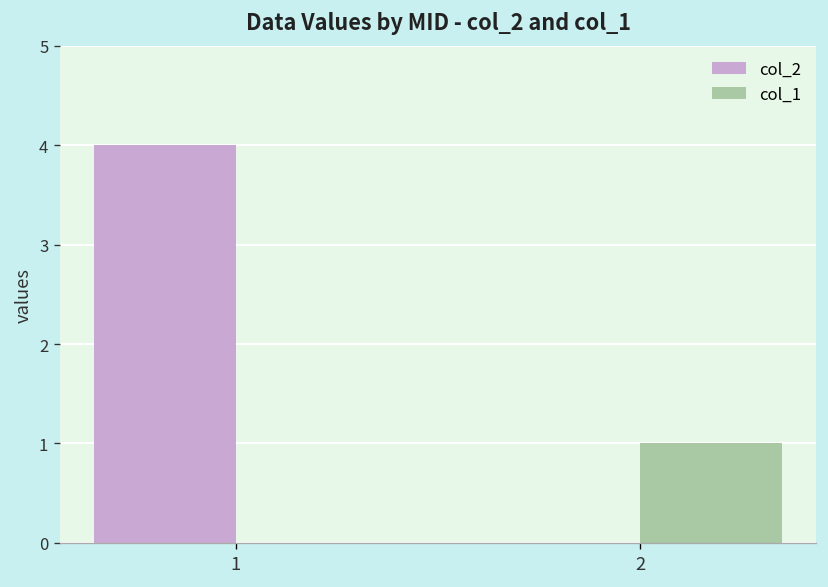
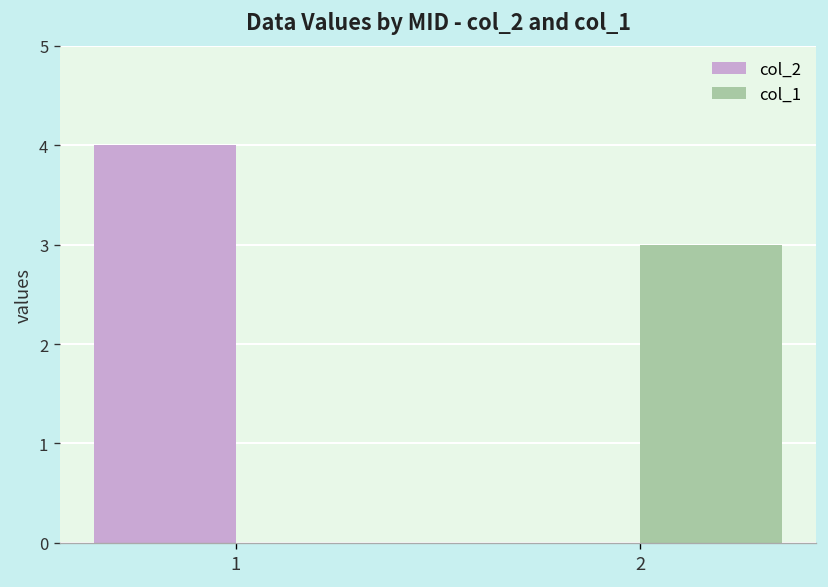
  {
    "col_2": {
      "1": 4,
      "2": 0
    },
    "col_1": {
      "1": 0,
-     "2": 1
+     "2": 3
    }
  }
